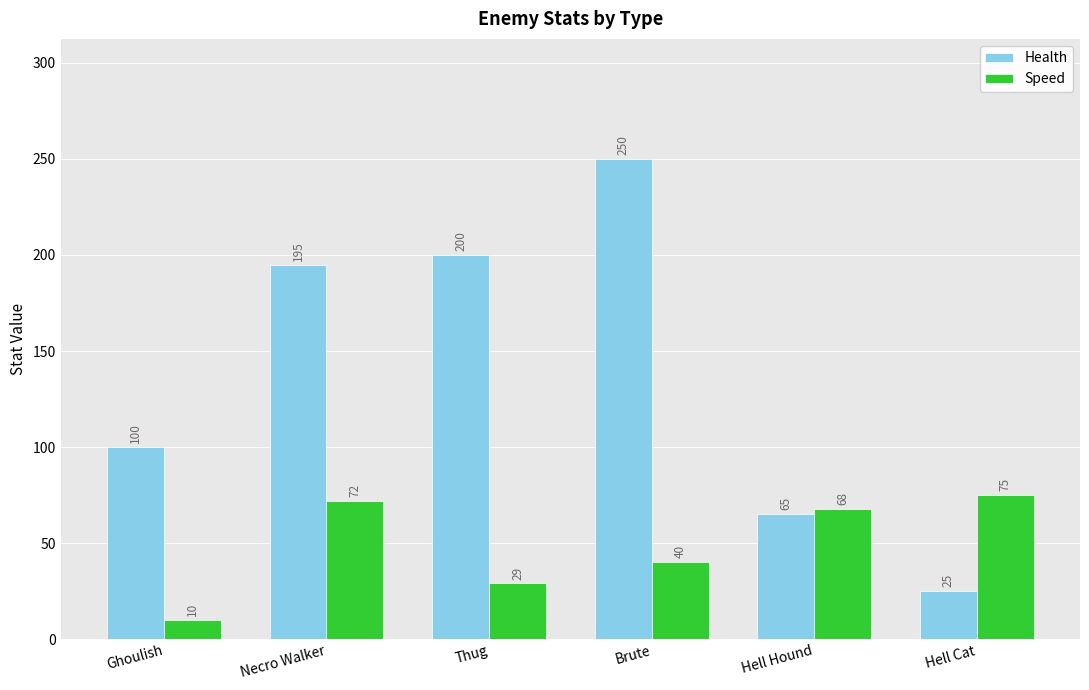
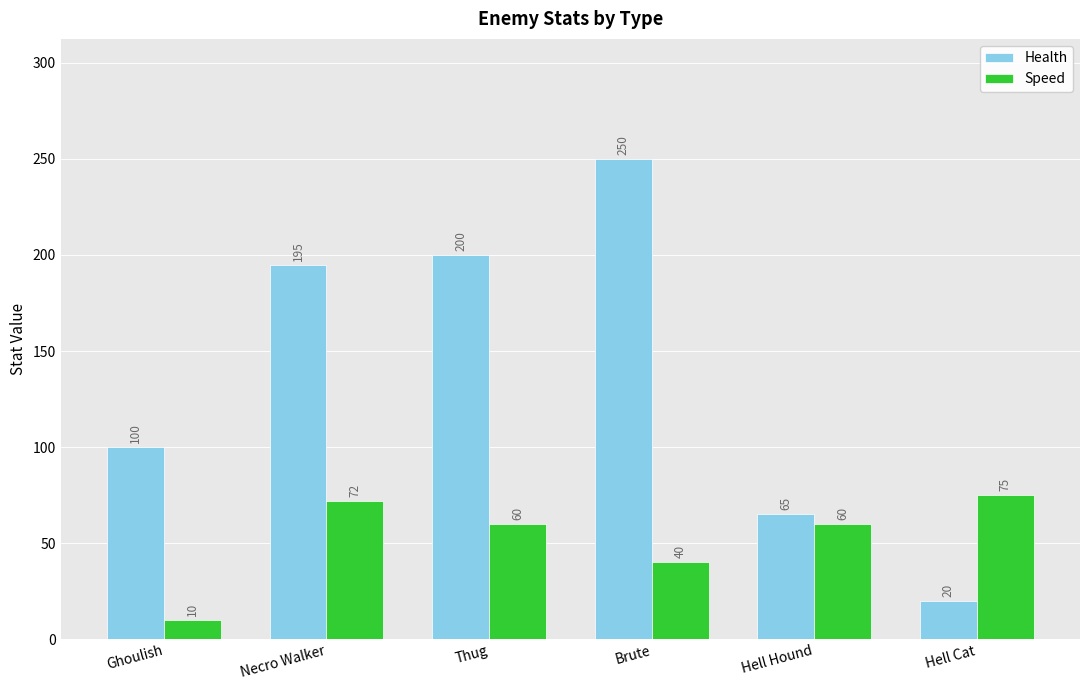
  {
    "Health": {
      "Ghoulish": 100,
      "Necro Walker": 195,
      "Thug": 200,
      "Brute": 250,
      "Hell Hound": 65,
-     "Hell Cat": 25
+     "Hell Cat": 20
    },
    "Speed": {
      "Ghoulish": 10,
      "Necro Walker": 72,
-     "Thug": 29,
+     "Thug": 60,
      "Brute": 40,
-     "Hell Hound": 68,
+     "Hell Hound": 60,
      "Hell Cat": 75
    }
  }
